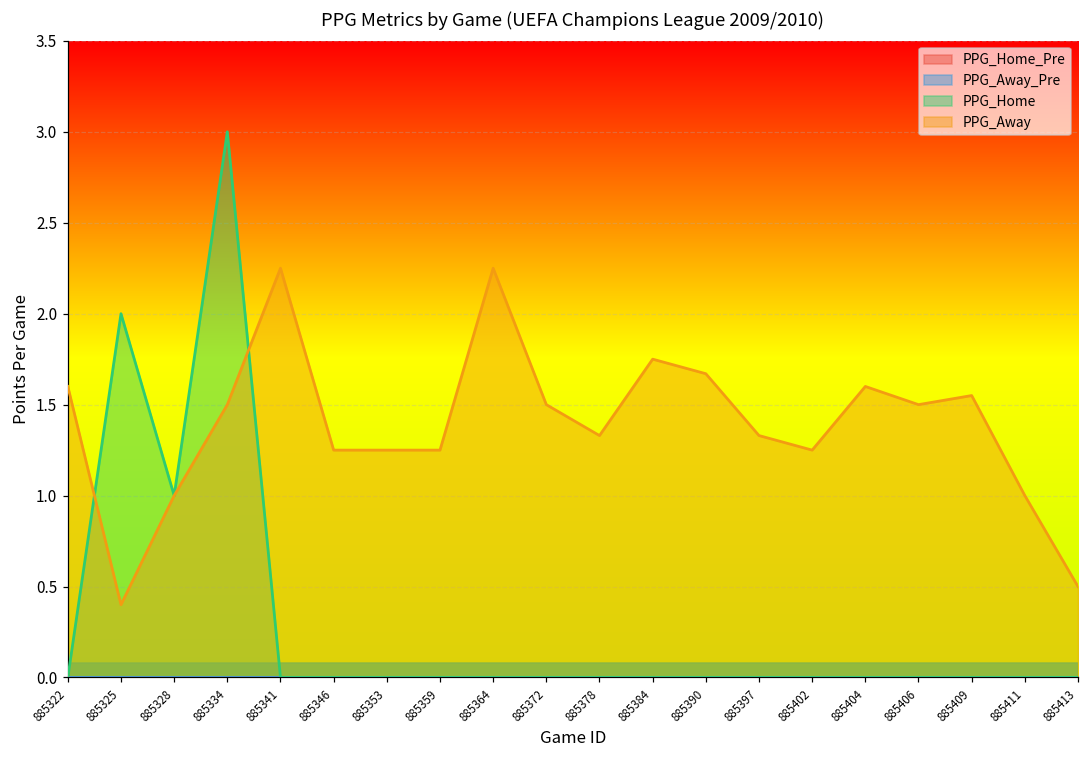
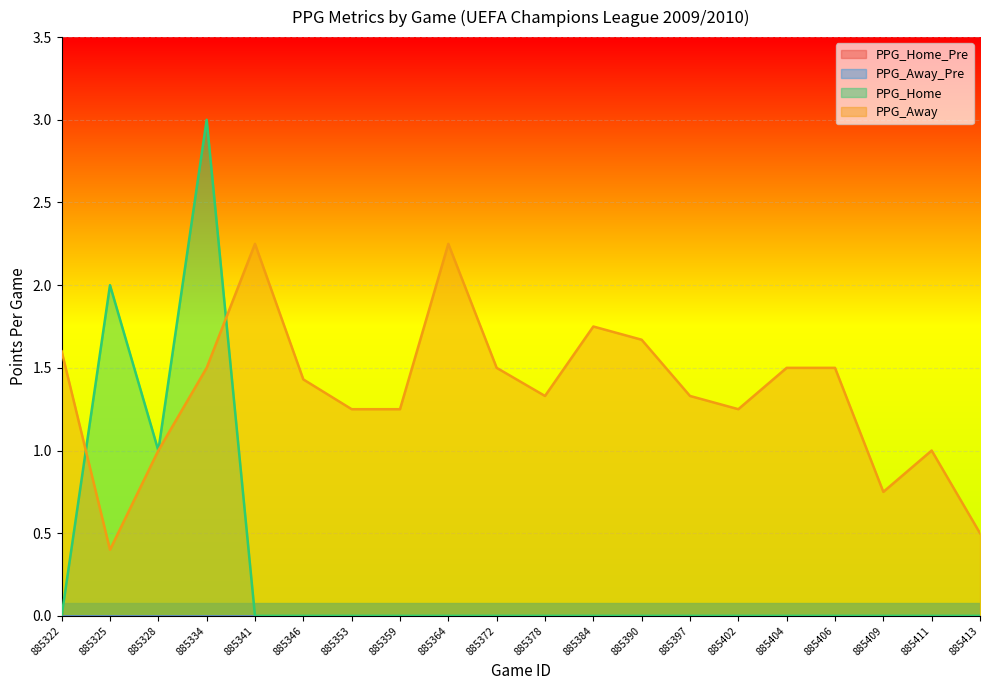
  {
    "PPG_Home": {
      "885325": 2.00,
      "885334": 3.00
    },
    "PPG_Away": {
      "885322": 1.60,
      "885325": 0.40,
      "885334": 1.50,
      "885341": 2.25,
-     "885346": 1.25,
+     "885346": 1.43,
      "885353": 1.25,
      "885359": 1.25,
      "885364": 2.25,
      "885372": 1.50,
      "885378": 1.33,
      "885384": 1.75,
      "885390": 1.67,
      "885397": 1.33,
      "885402": 1.25,
-     "885404": 1.6,
+     "885404": 1.5,
      "885406": 1.50,
-     "885409": 1.55,
+     "885409": 0.75,
      "885411": 1.00,
      "885413": 0.50
    }
  }
